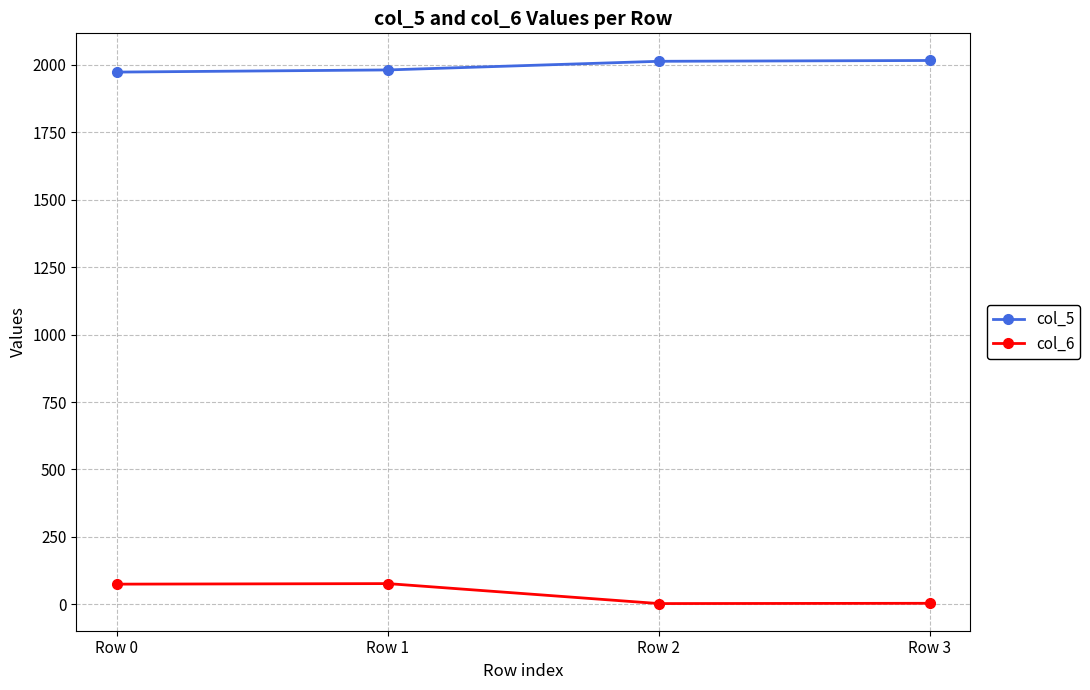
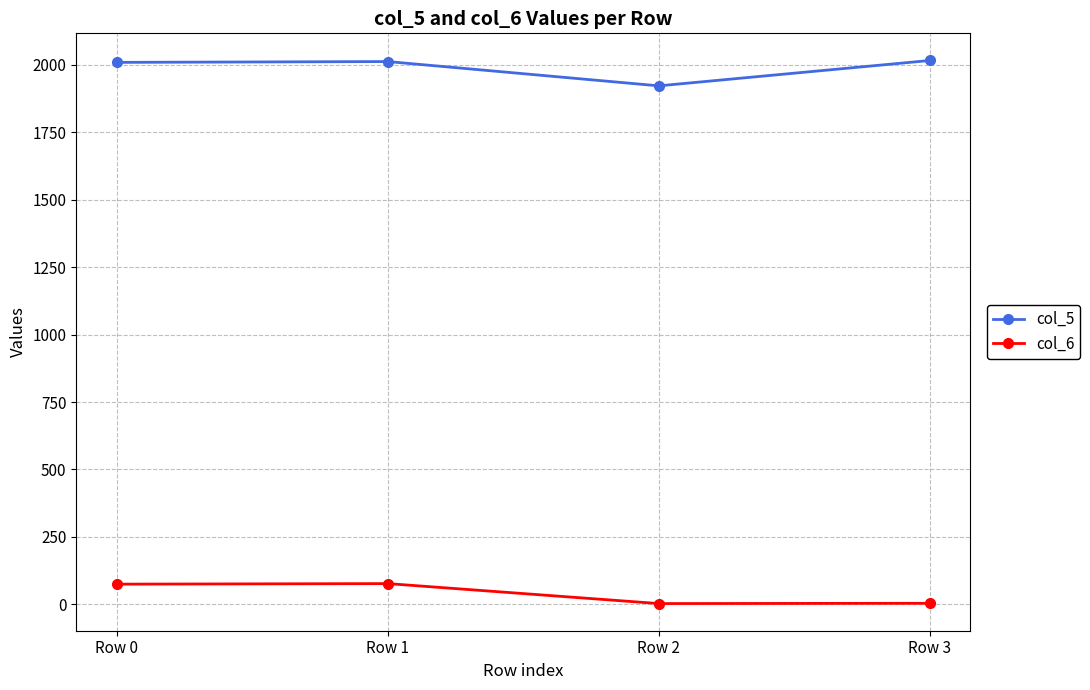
  {
    "col_5": {
-     "Row 0": 1970,
-     "Row 1": 1980,
-     "Row 2": 2010,
+     "Row 0": 2010,
+     "Row 1": 2010,
+     "Row 2": 1920,
      "Row 3": 2020
    },
    "col_6": {
      "Row 0": 80,
      "Row 1": 80,
      "Row 2": 0,
      "Row 3": 0
    }
  }
